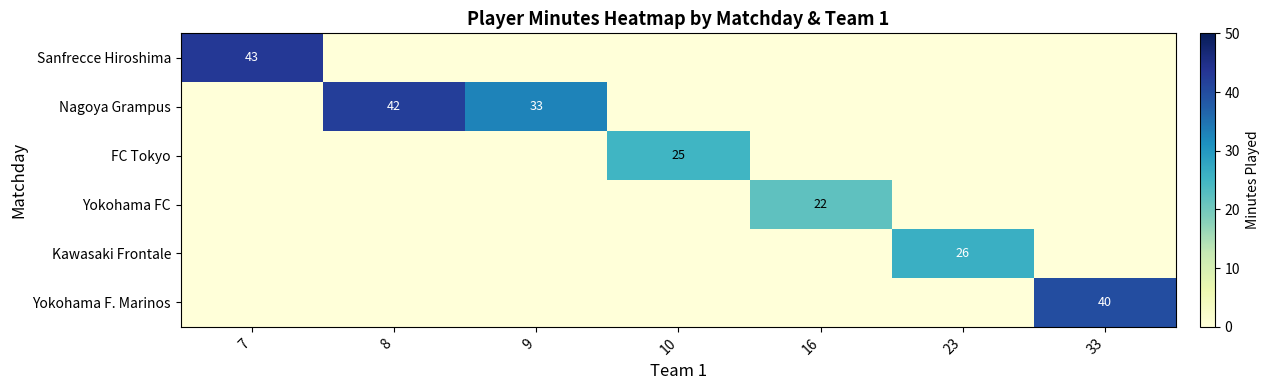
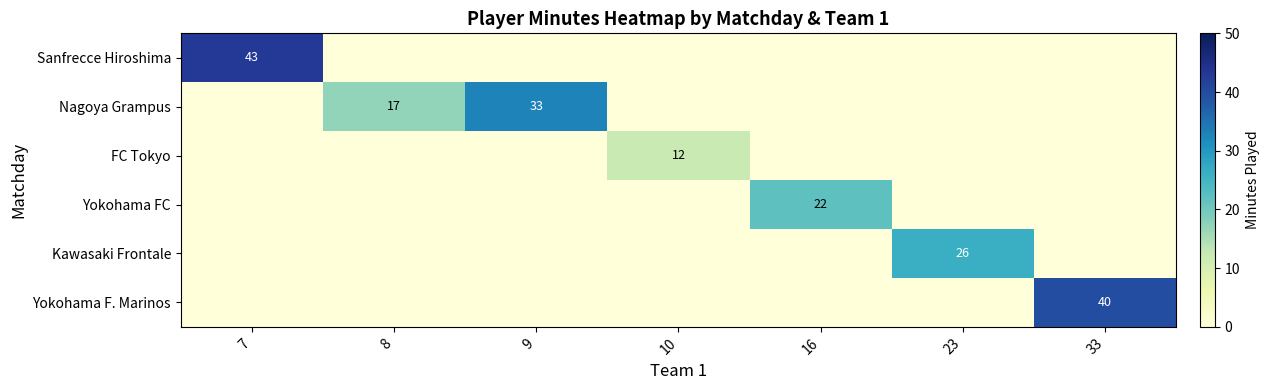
  {
    "Sanfrecce Hiroshima": {
      "7": 43
    },
    "Nagoya Grampus": {
-     "8": 42,
+     "8": 17,
      "9": 33
    },
    "FC Tokyo": {
-     "10": 25
+     "10": 12
    },
    "Yokohama FC": {
      "16": 22
    },
    "Kawasaki Frontale": {
      "23": 26
    },
    "Yokohama F. Marinos": {
      "33": 40
    }
  }
